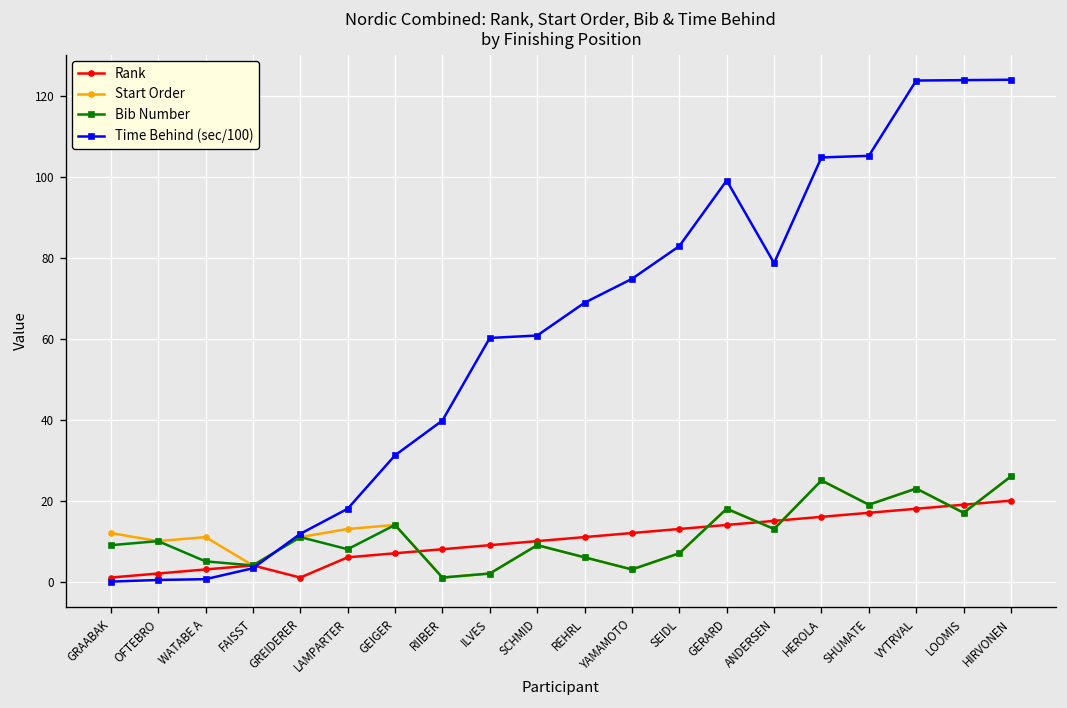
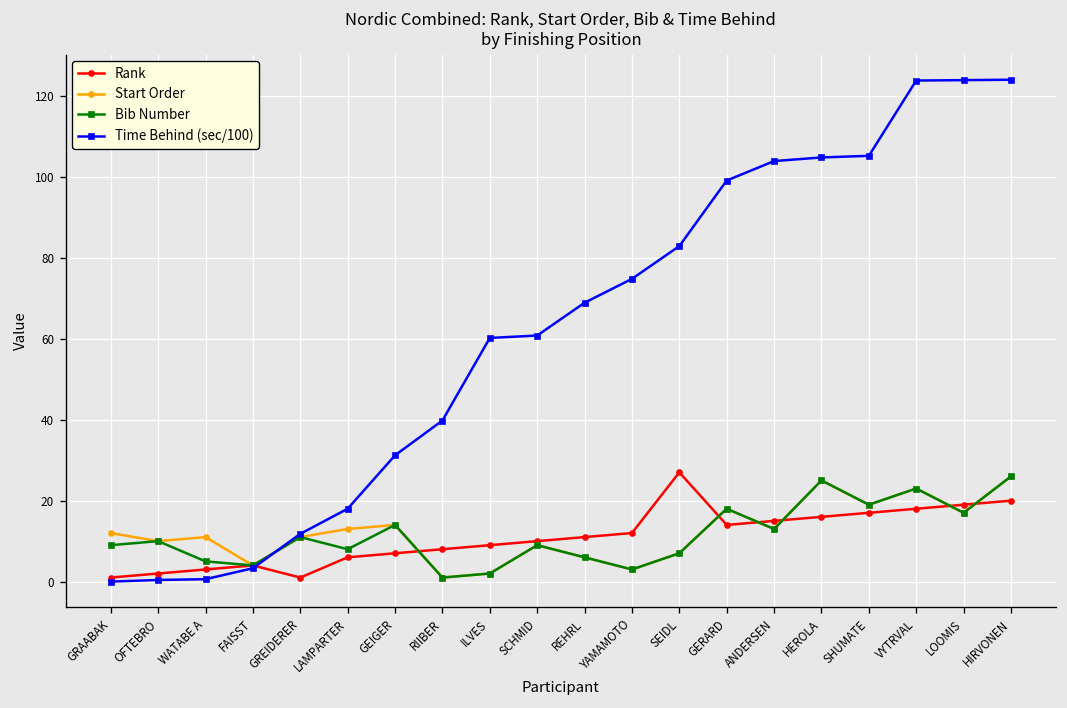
  {
    "Rank": {
      "GRAABAK": 1,
      "OFTEBRO": 2,
      "WATABE A": 3,
      "GREIDERER": 1,
      "LAMPARTER": 6,
      "GEIGER": 7,
      "RIIBER": 8,
      "ILVES": 9,
      "SCHMID": 10,
      "REHRL": 11,
      "YAMAMOTO": 12,
-     "SEIDL": 13,
+     "SEIDL": 27,
      "GERARD": 14,
      "ANDERSEN": 15,
      "HEROLA": 16,
      "SHUMATE": 17,
      "VYTRVAL": 18,
      "LOOMIS": 19,
      "HIRVONEN": 20
    },
    "Start Order": {
      "GRAABAK": 12,
      "WATABE A": 11,
      "LAMPARTER": 13
    },
    "Bib Number": {
      "GRAABAK": 9,
      "WATABE A": 5,
      "LAMPARTER": 8
    },
    "Time Behind (sec/100)": {
      "GRAABAK": 0,
      "OFTEBRO": 0,
      "WATABE A": 1,
      "GREIDERER": 12,
      "LAMPARTER": 18,
      "GEIGER": 31,
      "RIIBER": 40,
      "ILVES": 60,
      "SCHMID": 61,
      "REHRL": 69,
      "YAMAMOTO": 75,
      "SEIDL": 83,
      "GERARD": 99,
-     "ANDERSEN": 79,
+     "ANDERSEN": 104,
      "HEROLA": 105,
      "SHUMATE": 105,
      "VYTRVAL": 124,
      "LOOMIS": 124,
      "HIRVONEN": 124
    }
  }
